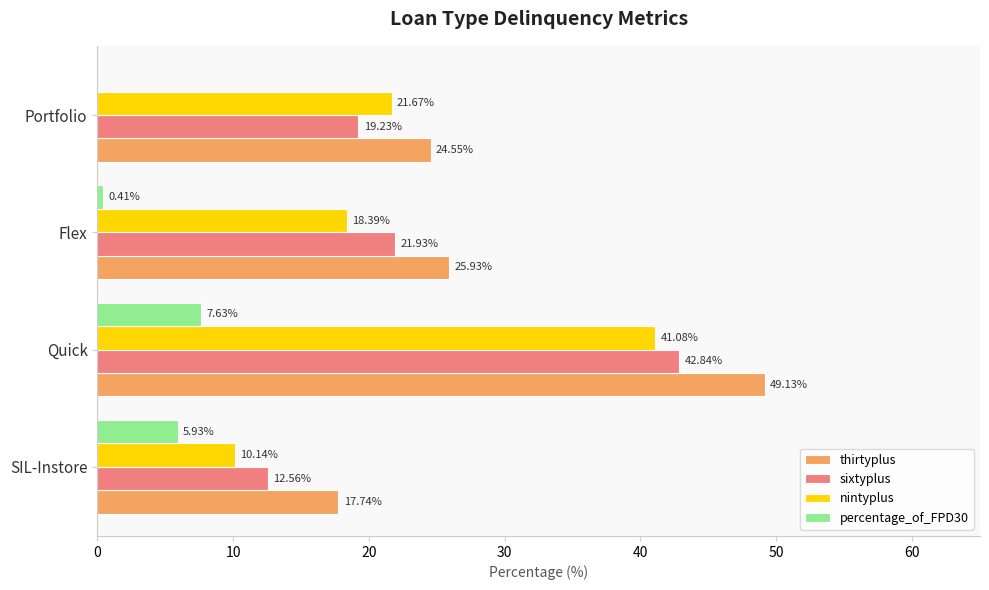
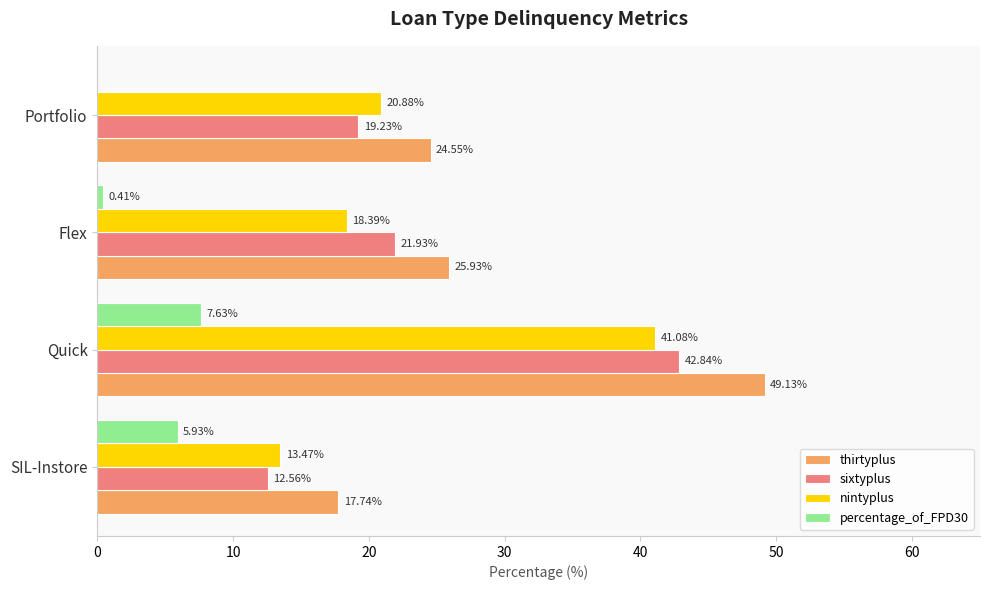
  {
    "nintyplus": {
-     "Portfolio": "21.67%",
+     "Portfolio": "20.88%",
      "Flex": "18.39%",
      "Quick": "41.08%",
-     "SIL-Instore": "10.14%"
+     "SIL-Instore": "13.47%"
    },
    "percentage_of_FPD30": {
      "Flex": "0.41%",
      "Quick": "7.63%",
      "SIL-Instore": "5.93%"
    }
  }
